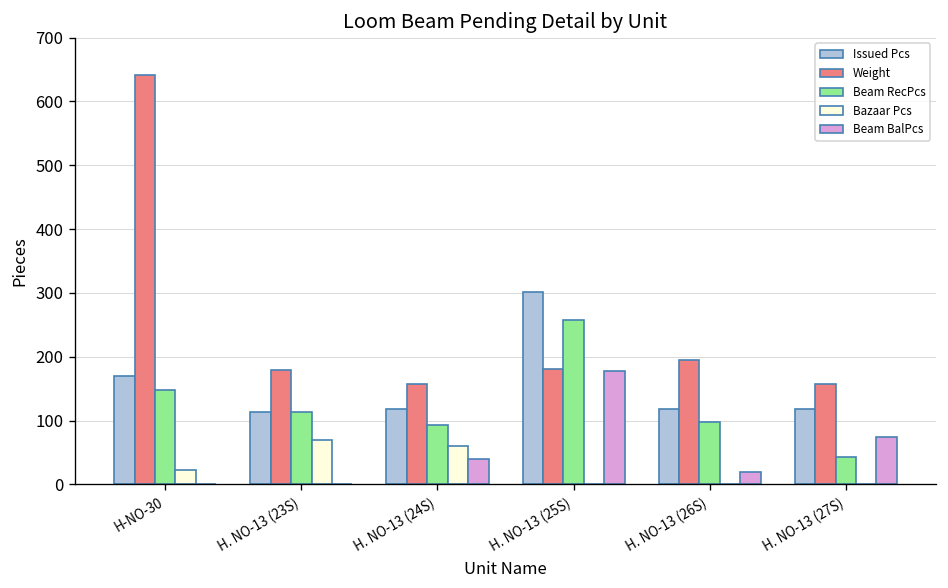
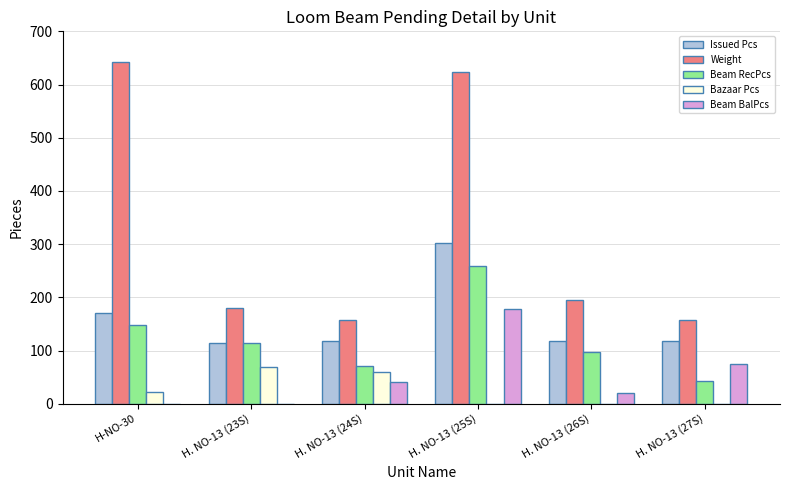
  {
    "Weight": {
      "H-NO-30": 640,
      "H. NO-13 (23S)": 180,
      "H. NO-13 (24S)": 160,
-     "H. NO-13 (25S)": 180,
+     "H. NO-13 (25S)": 620,
      "H. NO-13 (26S)": 190,
      "H. NO-13 (27S)": 160
    },
    "Beam RecPcs": {
      "H-NO-30": 150,
      "H. NO-13 (23S)": 110,
-     "H. NO-13 (24S)": 90,
+     "H. NO-13 (24S)": 70,
      "H. NO-13 (25S)": 260,
      "H. NO-13 (26S)": 100,
      "H. NO-13 (27S)": 40
    },
    "Bazaar Pcs": {
      "H-NO-30": 20,
      "H. NO-13 (23S)": 70,
      "H. NO-13 (24S)": 60,
      "H. NO-13 (25S)": 0,
      "H. NO-13 (26S)": 0,
      "H. NO-13 (27S)": 0
    }
  }
